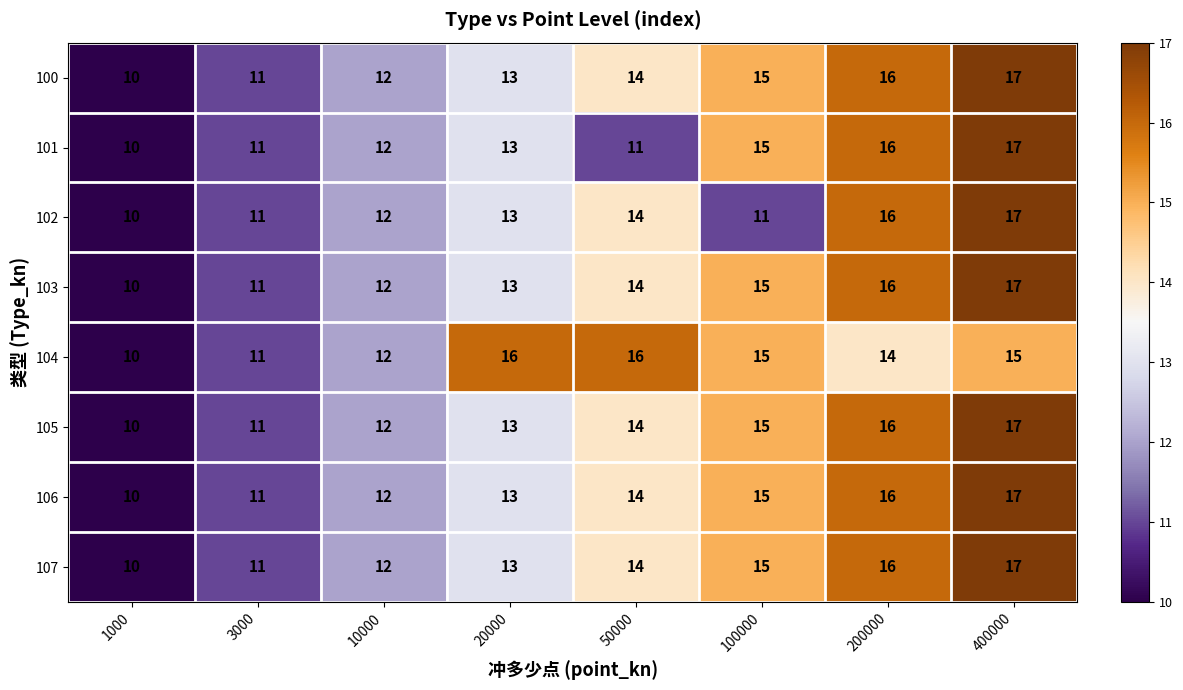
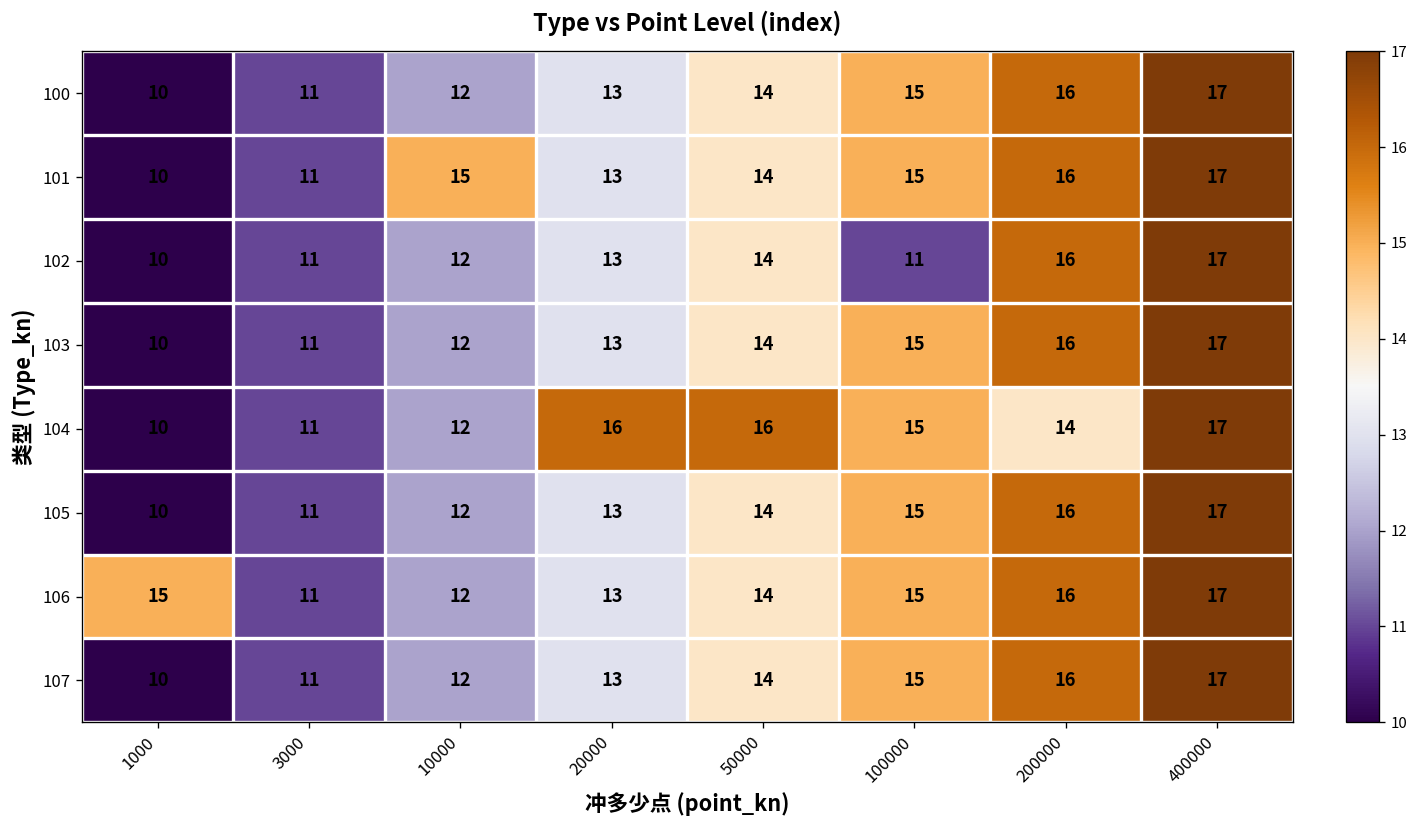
  {
    "100": {
      "1000": 10,
      "3000": 11,
      "10000": 12,
      "20000": 13,
      "50000": 14,
      "100000": 15,
      "200000": 16,
      "400000": 17
    },
    "101": {
      "1000": 10,
      "3000": 11,
-     "10000": 12,
+     "10000": 15,
      "20000": 13,
-     "50000": 11,
+     "50000": 14,
      "100000": 15,
      "200000": 16,
      "400000": 17
    },
    "102": {
      "1000": 10,
      "3000": 11,
      "10000": 12,
      "20000": 13,
      "50000": 14,
      "100000": 11,
      "200000": 16,
      "400000": 17
    },
    "103": {
      "1000": 10,
      "3000": 11,
      "10000": 12,
      "20000": 13,
      "50000": 14,
      "100000": 15,
      "200000": 16,
      "400000": 17
    },
    "104": {
      "1000": 10,
      "3000": 11,
      "10000": 12,
      "20000": 16,
      "50000": 16,
      "100000": 15,
      "200000": 14,
-     "400000": 15
+     "400000": 17
    },
    "105": {
      "1000": 10,
      "3000": 11,
      "10000": 12,
      "20000": 13,
      "50000": 14,
      "100000": 15,
      "200000": 16,
      "400000": 17
    },
    "106": {
-     "1000": 10,
+     "1000": 15,
      "3000": 11,
      "10000": 12,
      "20000": 13,
      "50000": 14,
      "100000": 15,
      "200000": 16,
      "400000": 17
    },
    "107": {
      "1000": 10,
      "3000": 11,
      "10000": 12,
      "20000": 13,
      "50000": 14,
      "100000": 15,
      "200000": 16,
      "400000": 17
    }
  }
